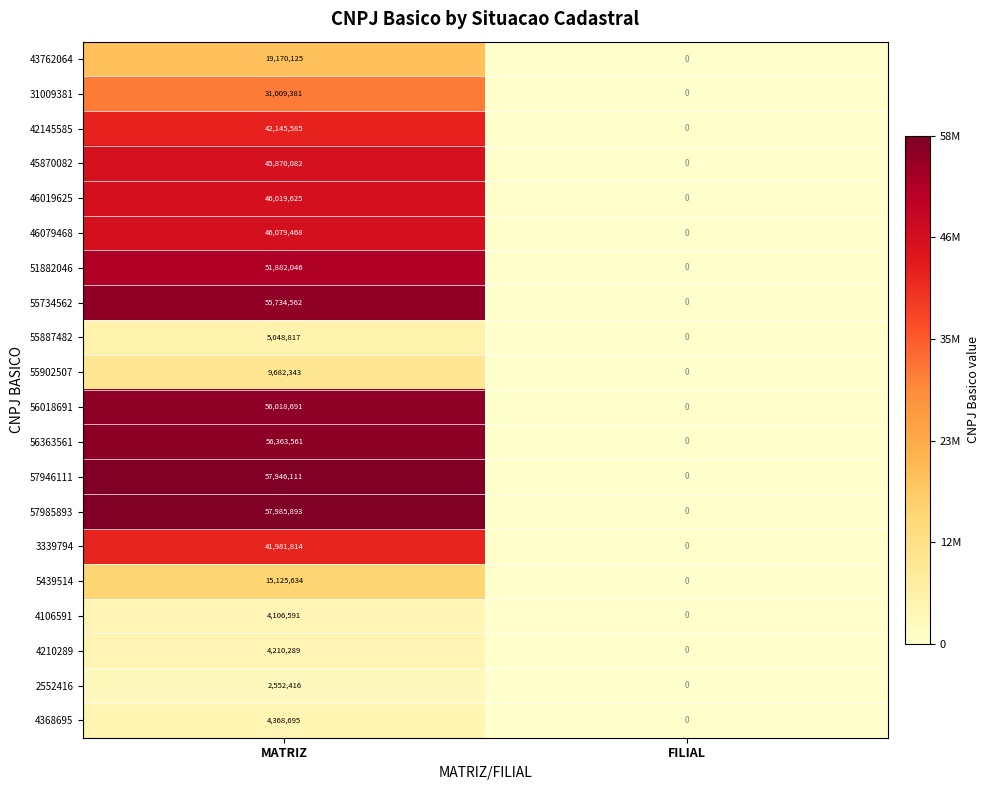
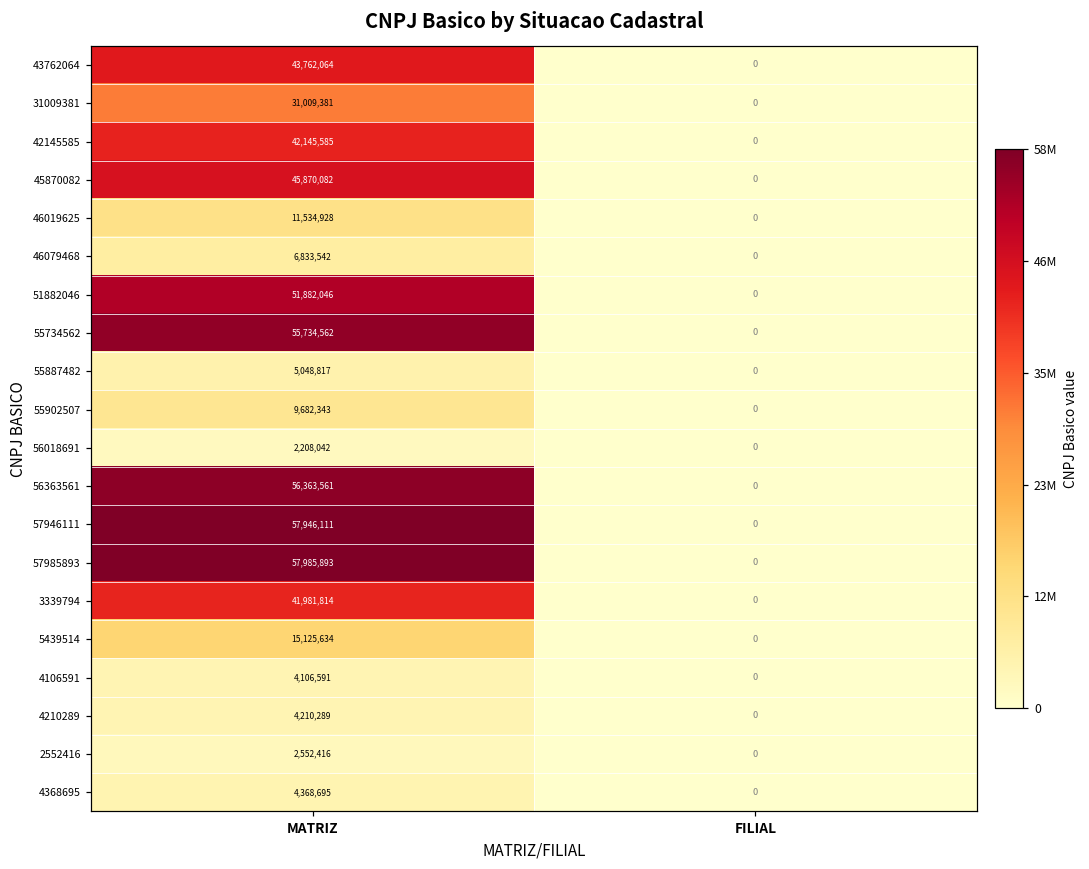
  {
    "43762064": {
-     "MATRIZ": "19,170,125",
+     "MATRIZ": "43,762,064",
      "FILIAL": "0"
    },
    "31009381": {
      "MATRIZ": "31,009,381",
      "FILIAL": "0"
    },
    "42145585": {
      "MATRIZ": "42,145,585",
      "FILIAL": "0"
    },
    "45870082": {
      "MATRIZ": "45,870,082",
      "FILIAL": "0"
    },
    "46019625": {
-     "MATRIZ": "46,019,625",
+     "MATRIZ": "11,534,928",
      "FILIAL": "0"
    },
    "46079468": {
-     "MATRIZ": "46,079,468",
+     "MATRIZ": "6,833,542",
      "FILIAL": "0"
    },
    "51882046": {
      "MATRIZ": "51,882,046",
      "FILIAL": "0"
    },
    "55734562": {
      "MATRIZ": "55,734,562",
      "FILIAL": "0"
    },
    "55887482": {
      "MATRIZ": "5,048,817",
      "FILIAL": "0"
    },
    "55902507": {
      "MATRIZ": "9,682,343",
      "FILIAL": "0"
    },
    "56018691": {
-     "MATRIZ": "56,018,691",
+     "MATRIZ": "2,208,042",
      "FILIAL": "0"
    },
    "56363561": {
      "MATRIZ": "56,363,561",
      "FILIAL": "0"
    },
    "57946111": {
      "MATRIZ": "57,946,111",
      "FILIAL": "0"
    },
    "57985893": {
      "MATRIZ": "57,985,893",
      "FILIAL": "0"
    },
    "3339794": {
      "MATRIZ": "41,981,814",
      "FILIAL": "0"
    },
    "5439514": {
      "MATRIZ": "15,125,634",
      "FILIAL": "0"
    },
    "4106591": {
      "MATRIZ": "4,106,591",
      "FILIAL": "0"
    },
    "4210289": {
      "MATRIZ": "4,210,289",
      "FILIAL": "0"
    },
    "2552416": {
      "MATRIZ": "2,552,416",
      "FILIAL": "0"
    },
    "4368695": {
      "MATRIZ": "4,368,695",
      "FILIAL": "0"
    }
  }
